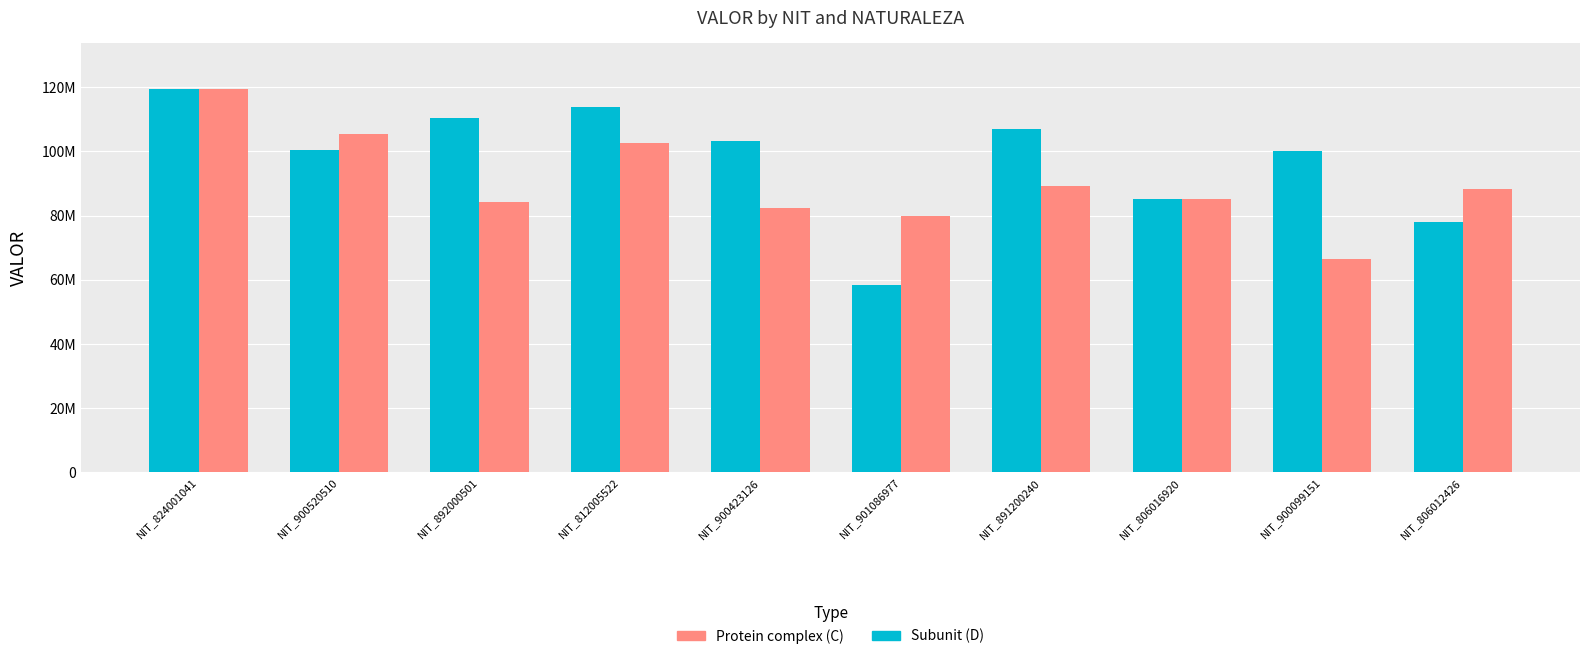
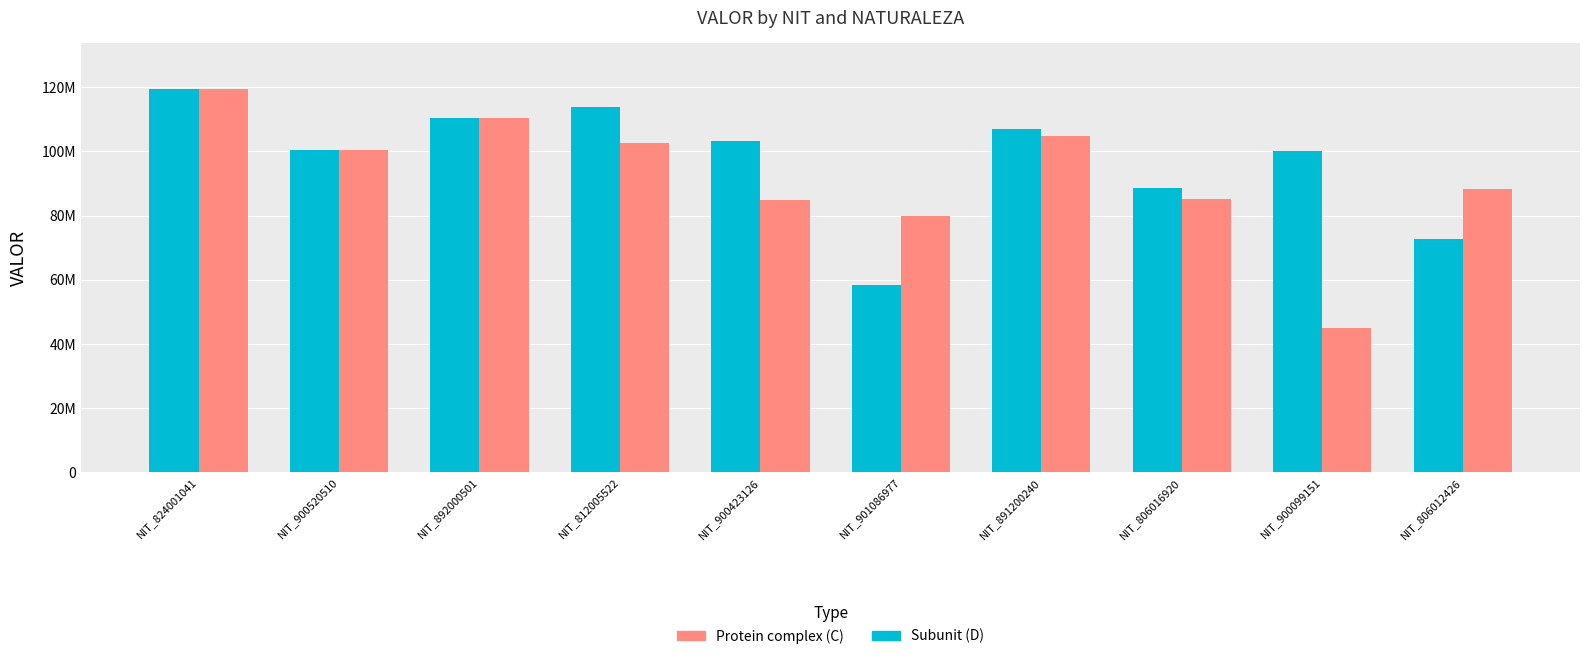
  {
    "Subunit (D)": {
      "NIT_824001041": 119000000,
      "NIT_900520510": 100000000,
      "NIT_892000501": 110000000,
      "NIT_812005522": 114000000,
      "NIT_900423126": 103000000,
      "NIT_901086977": 58000000,
      "NIT_891200240": 107000000,
-     "NIT_806016920": 85000000,
+     "NIT_806016920": 89000000,
      "NIT_900099151": 100000000,
-     "NIT_806012426": 78000000
+     "NIT_806012426": 73000000
    },
    "Protein complex (C)": {
      "NIT_824001041": 119000000,
-     "NIT_900520510": 105000000,
-     "NIT_892000501": 84000000,
+     "NIT_900520510": 100000000,
+     "NIT_892000501": 110000000,
      "NIT_812005522": 103000000,
-     "NIT_900423126": 82000000,
+     "NIT_900423126": 85000000,
      "NIT_901086977": 80000000,
-     "NIT_891200240": 89000000,
+     "NIT_891200240": 105000000,
      "NIT_806016920": 85000000,
-     "NIT_900099151": 66000000,
+     "NIT_900099151": 45000000,
      "NIT_806012426": 88000000
    }
  }
